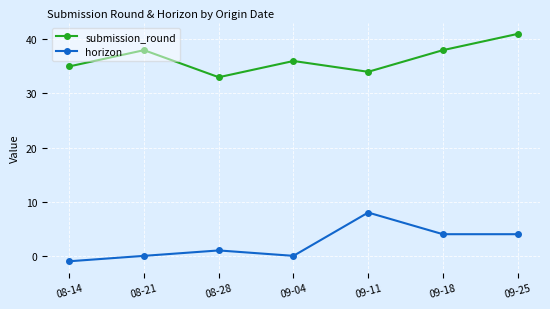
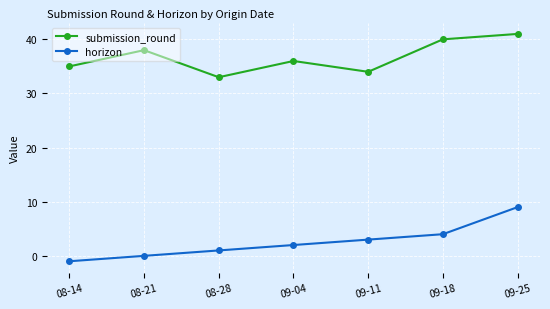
  {
    "submission_round": {
      "08-14": 35,
      "08-28": 33,
      "09-04": 36,
      "09-11": 34,
-     "09-18": 38,
+     "09-18": 40,
      "09-25": 41
    },
    "horizon": {
      "08-14": -1,
      "08-21": 0,
      "08-28": 1,
-     "09-04": 0,
-     "09-11": 8,
+     "09-04": 2,
+     "09-11": 3,
      "09-18": 4,
-     "09-25": 4
+     "09-25": 9
    }
  }
